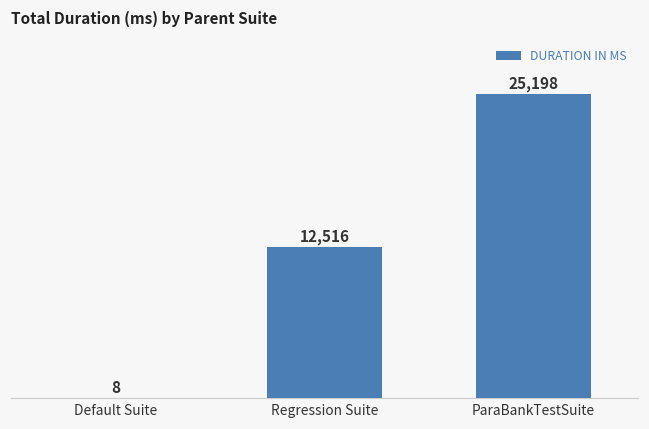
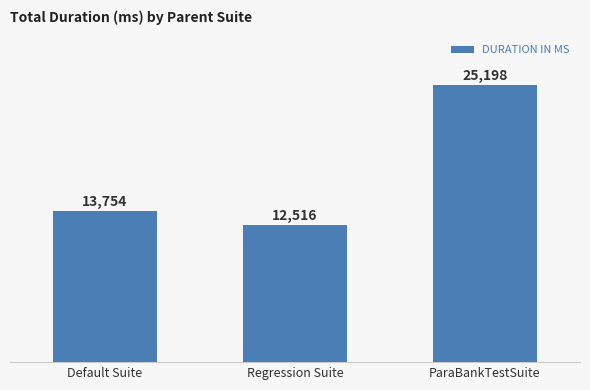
  {
-   "Default Suite": "8",
+   "Default Suite": "13,754",
    "Regression Suite": "12,516",
    "ParaBankTestSuite": "25,198"
  }
